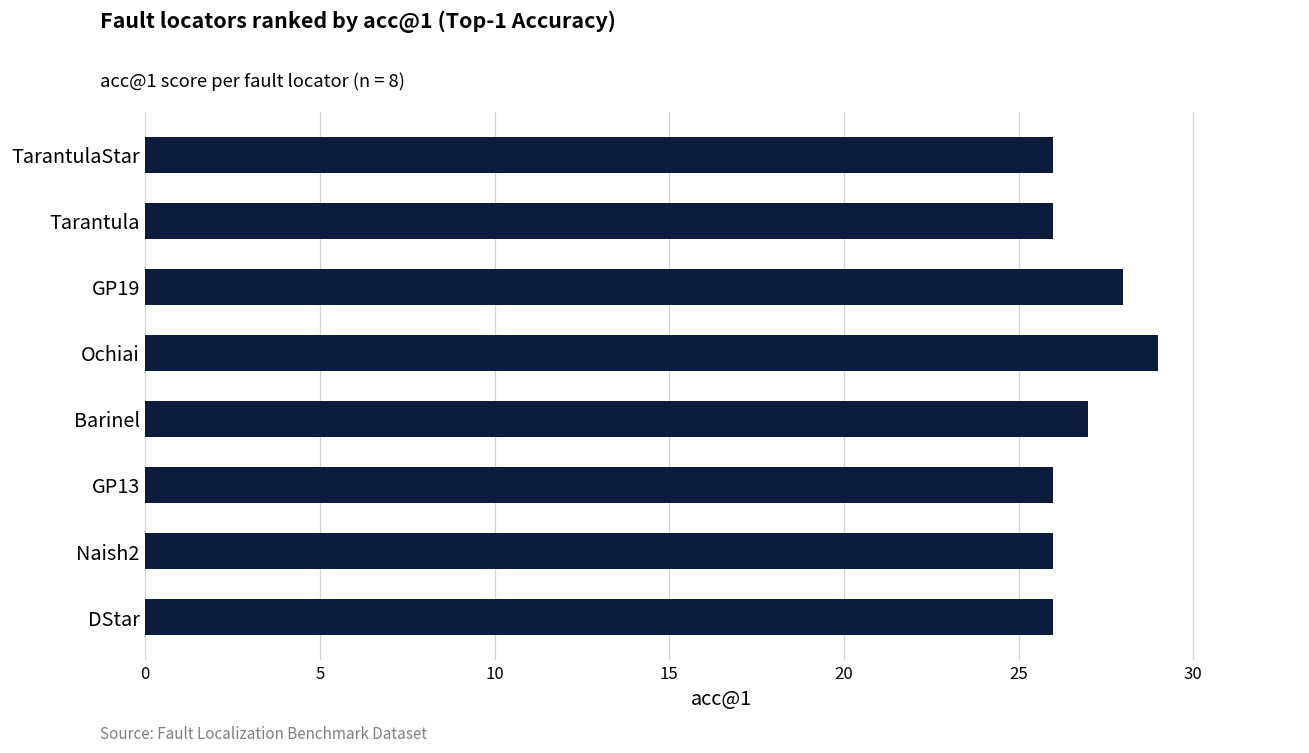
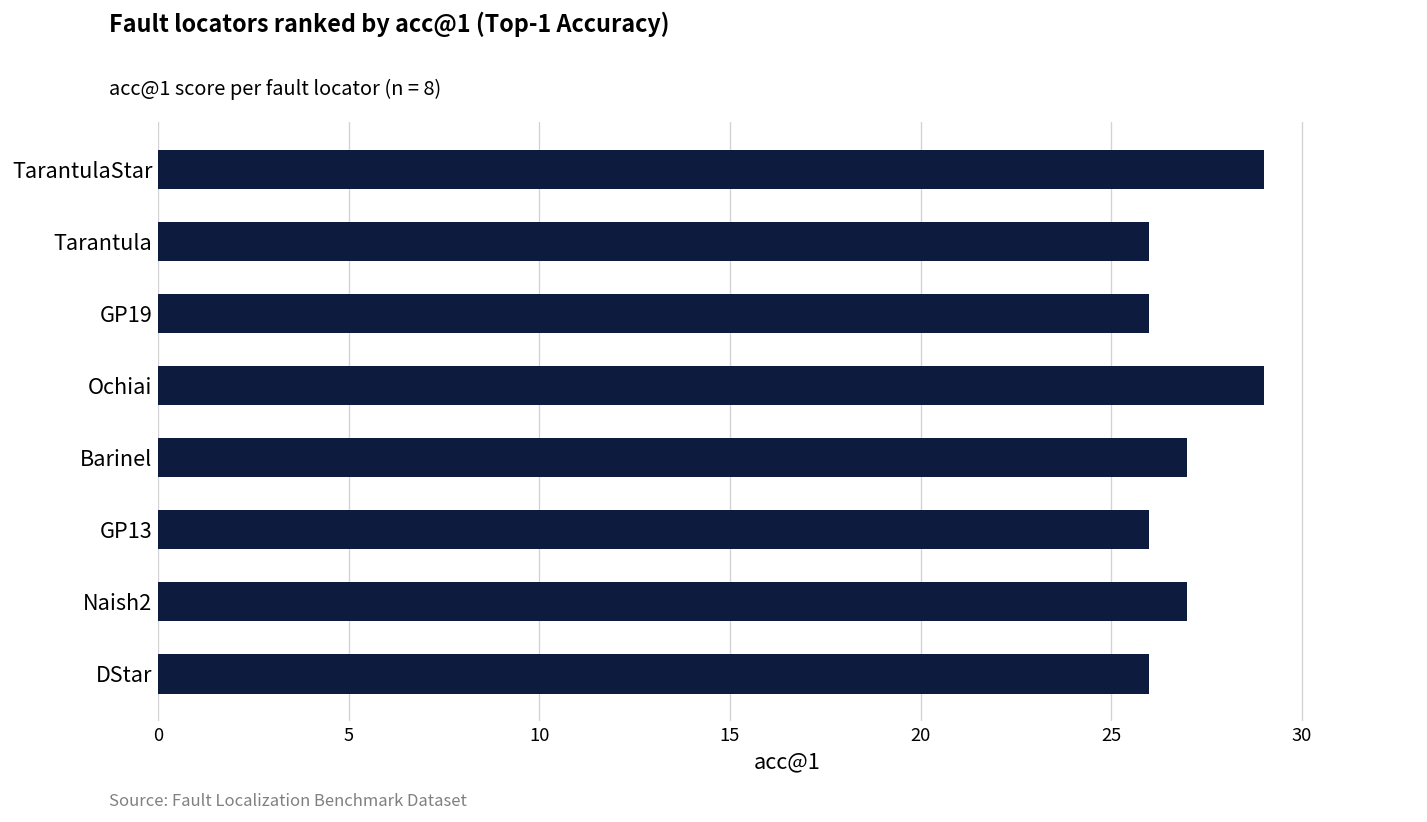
  {
-   "TarantulaStar": 26,
+   "TarantulaStar": 29,
    "Tarantula": 26,
-   "GP19": 28,
+   "GP19": 26,
    "Ochiai": 29,
    "Barinel": 27,
    "GP13": 26,
-   "Naish2": 26,
+   "Naish2": 27,
    "DStar": 26
  }
